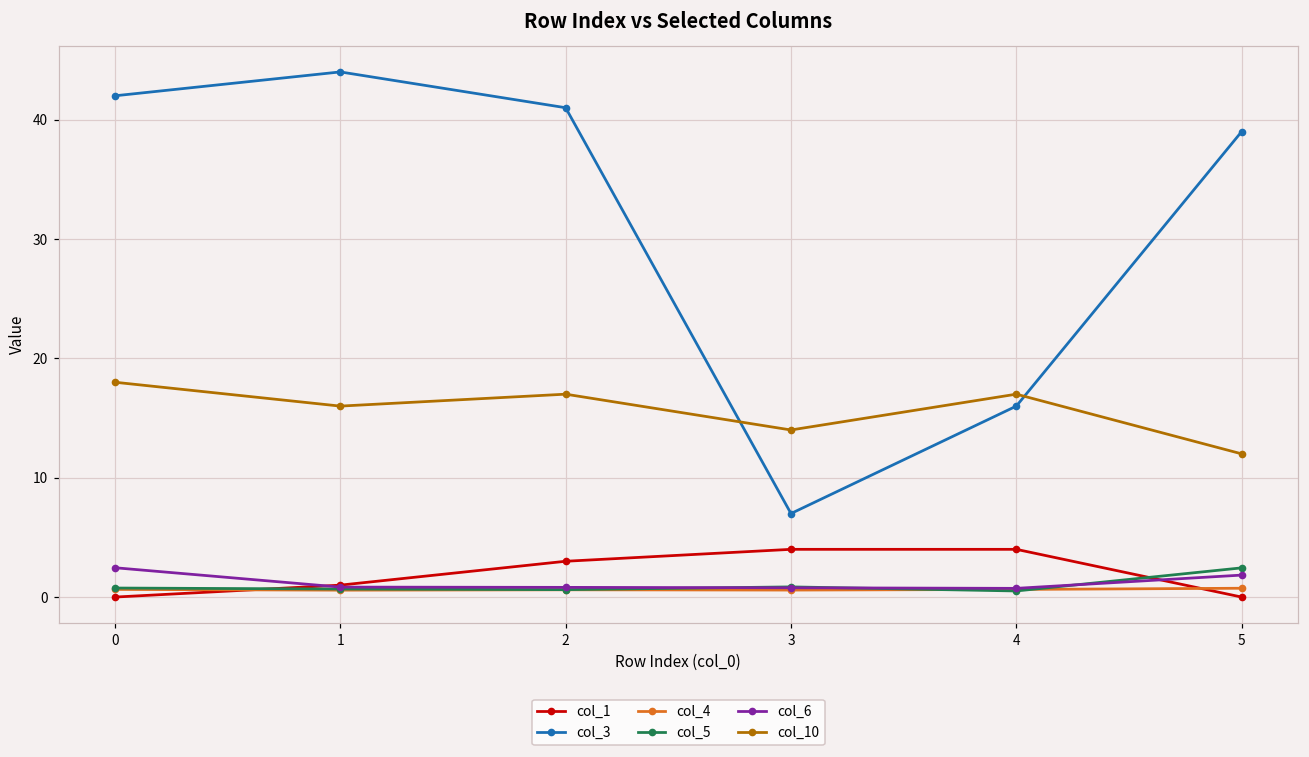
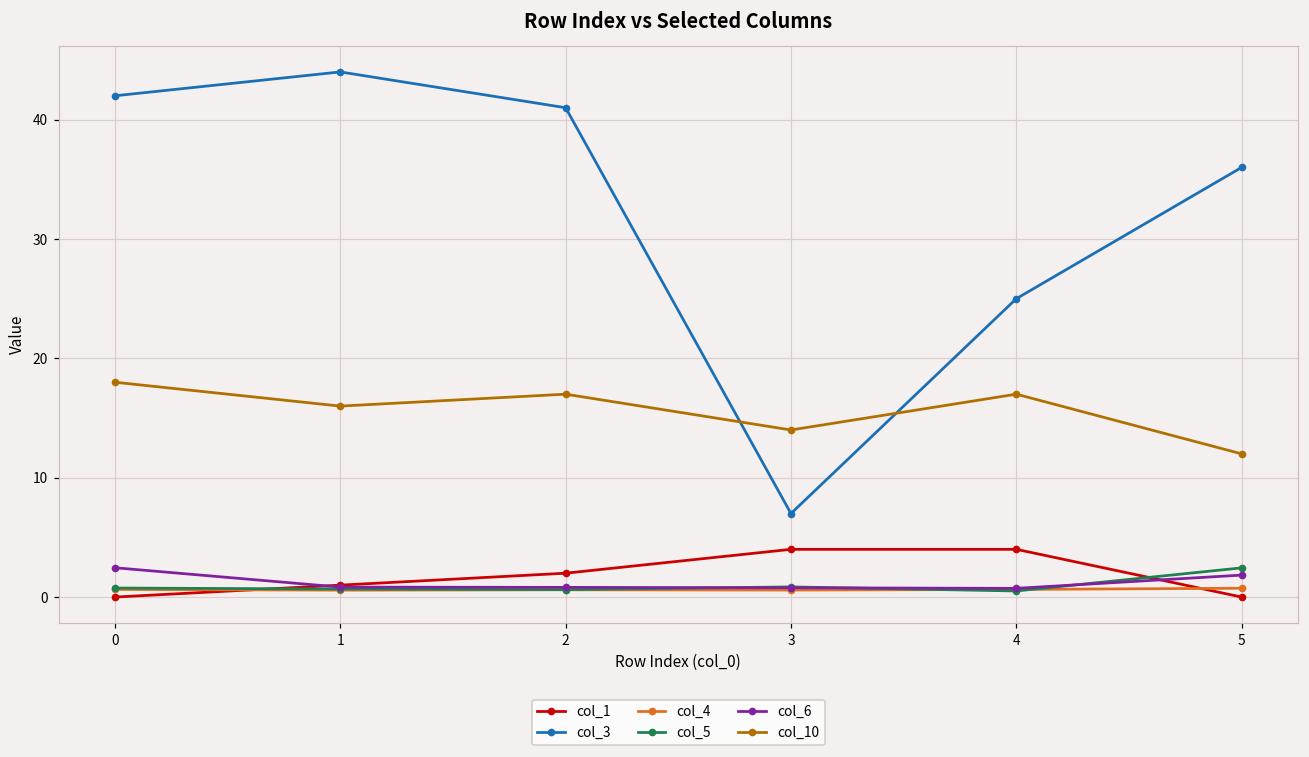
  {
    "col_1": {
      "0": 0,
-     "2": 3,
+     "2": 2,
      "3": 4,
      "4": 4,
      "5": 0
    },
    "col_3": {
      "0": 42,
      "1": 44,
      "2": 41,
      "3": 7,
-     "4": 16,
-     "5": 39
+     "4": 25,
+     "5": 36
    },
    "col_5": {
      "5": 2.4
    },
    "col_6": {
      "0": 2.5,
      "5": 2
    }
  }
